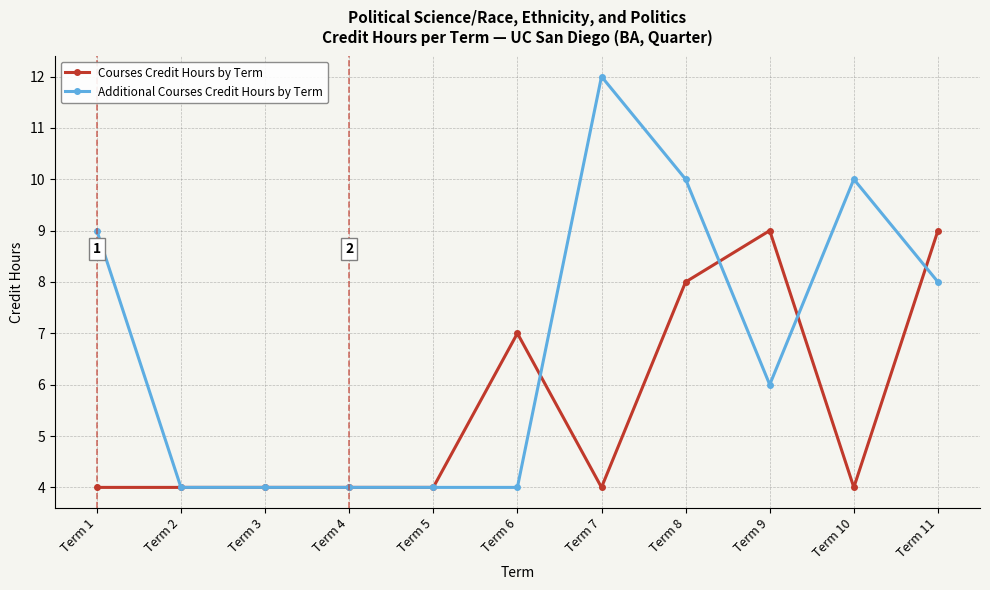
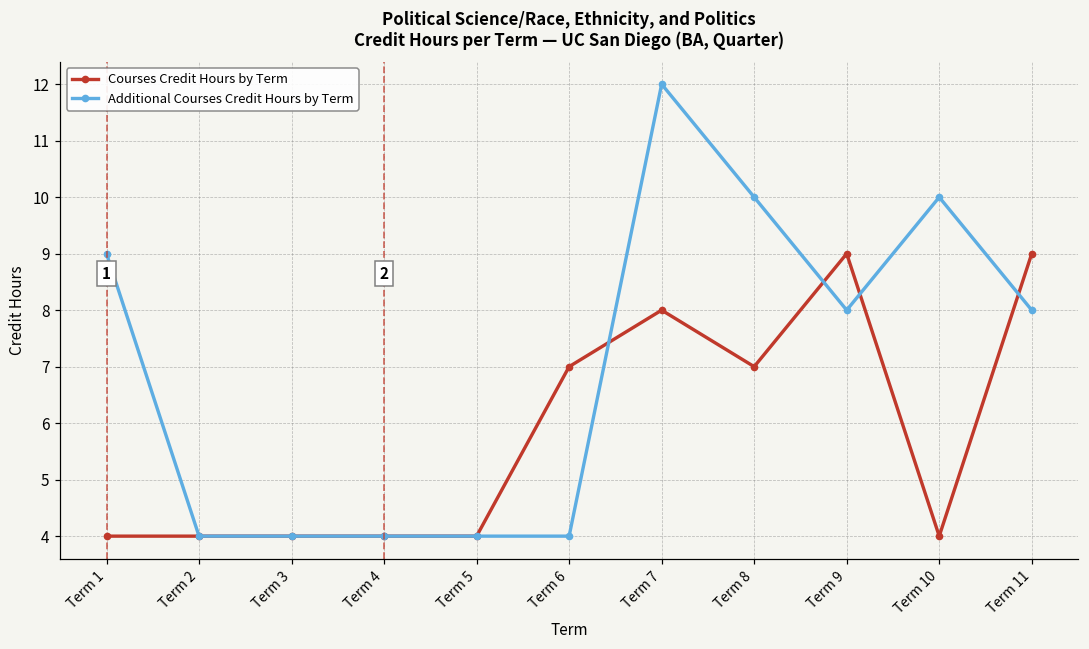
  {
    "Courses Credit Hours by Term": {
      "Term 1": 4,
      "Term 6": 7,
-     "Term 7": 4,
-     "Term 8": 8,
+     "Term 7": 8,
+     "Term 8": 7,
      "Term 9": 9,
      "Term 10": 4,
      "Term 11": 9
    },
    "Additional Courses Credit Hours by Term": {
      "Term 6": 4,
      "Term 7": 12,
      "Term 8": 10,
-     "Term 9": 6,
+     "Term 9": 8,
      "Term 10": 10,
      "Term 11": 8
    }
  }
